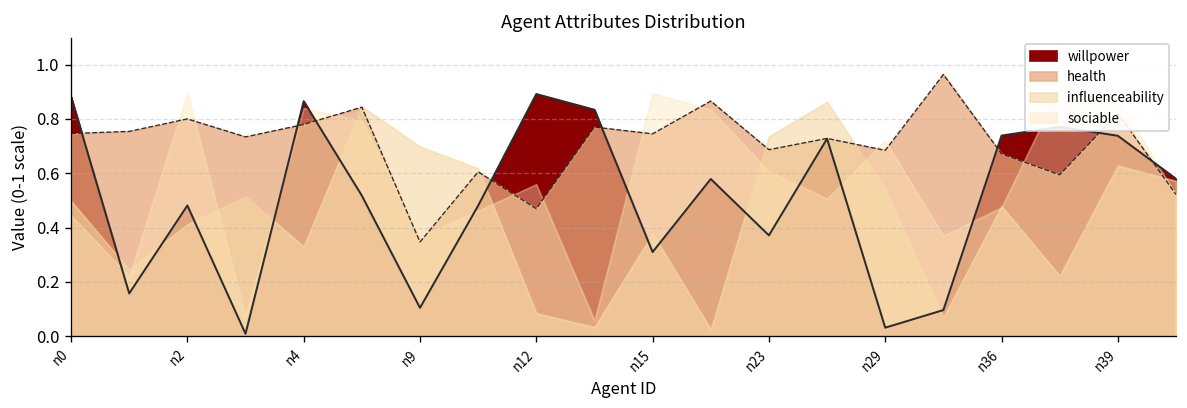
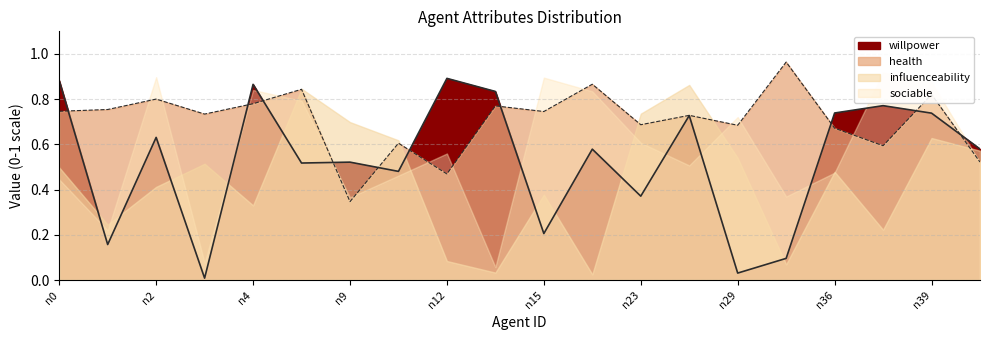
  {
    "willpower": {
      "n0": 0.88,
-     "n2": 0.48,
+     "n2": 0.63,
      "n4": 0.87,
-     "n9": 0.10,
+     "n9": 0.52,
      "n12": 0.89,
-     "n15": 0.31,
+     "n15": 0.21,
      "n23": 0.37,
      "n29": 0.03,
      "n36": 0.74,
      "n39": 0.74
    }
  }
